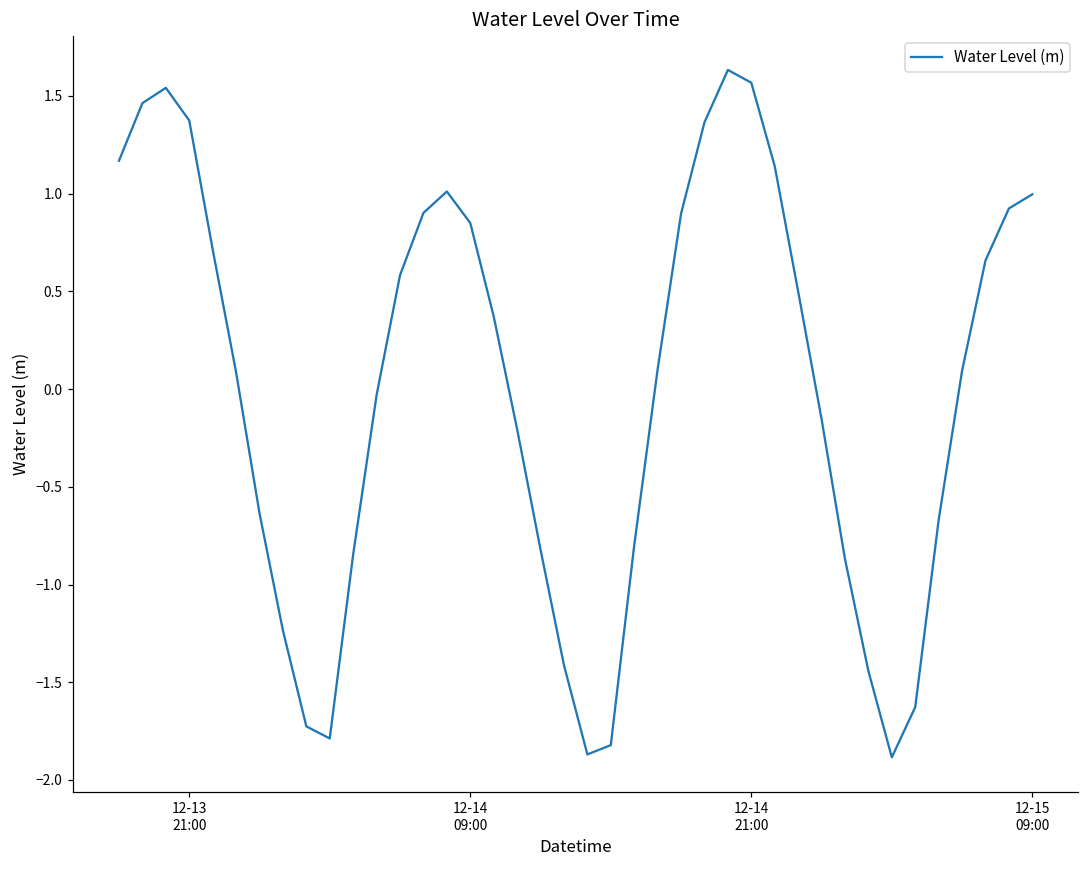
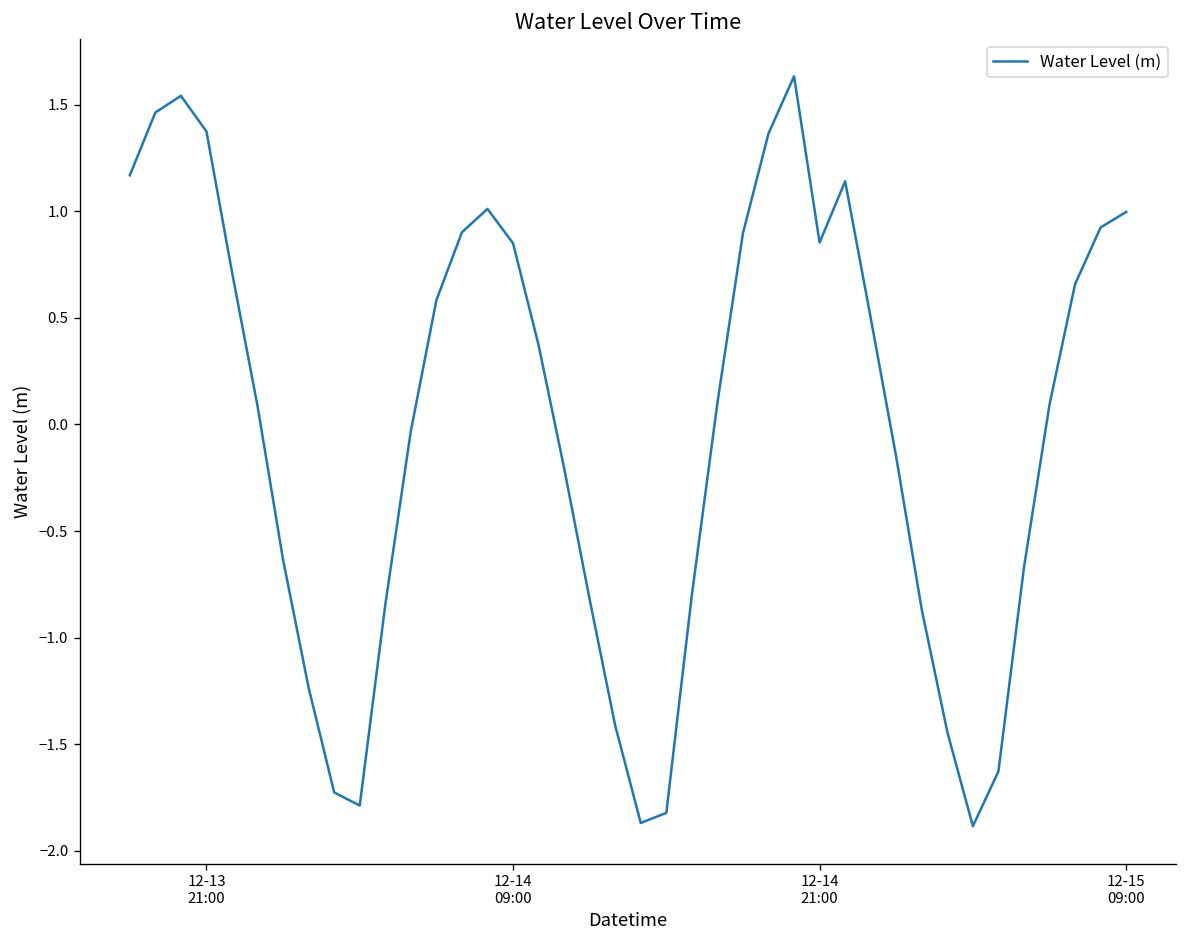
  {
    "12-13 21:00": 1.37,
    "12-14 09:00": 0.85,
-   "12-14 21:00": 1.57,
+   "12-14 21:00": 0.85,
    "12-15 09:00": 1.00
  }
